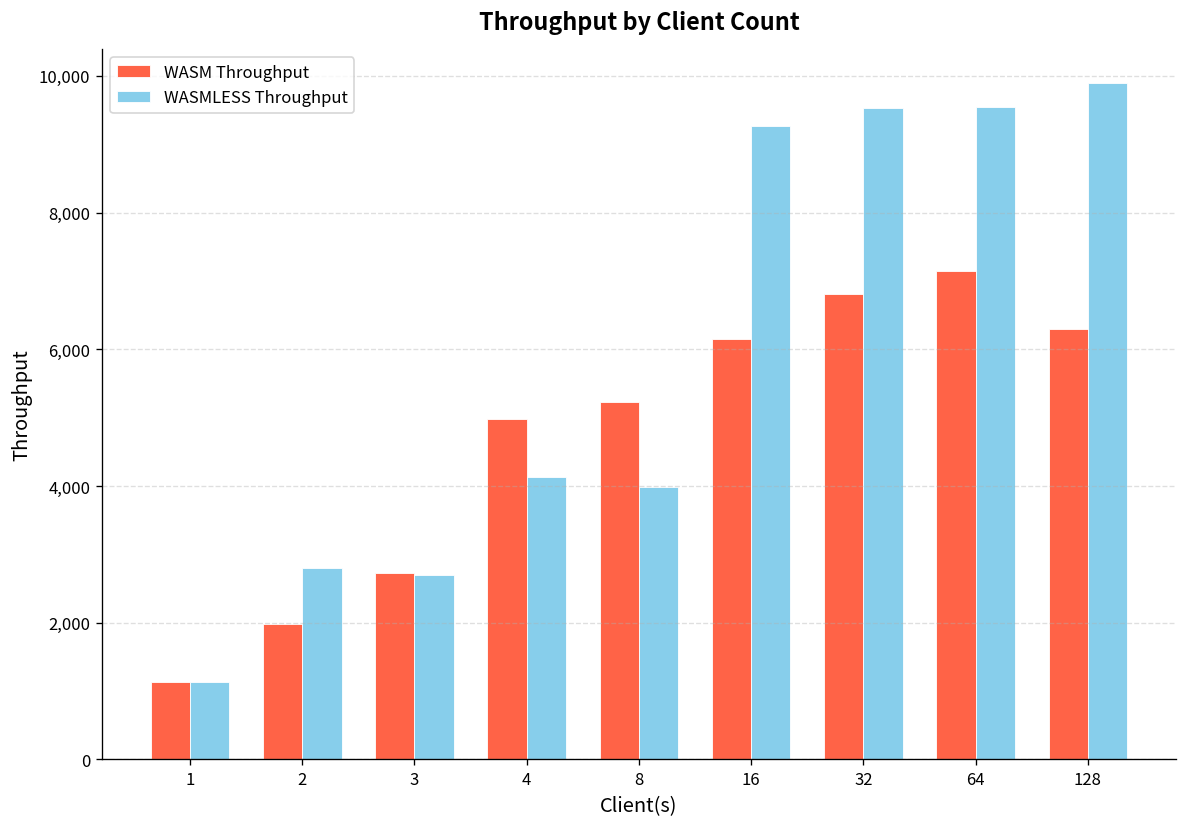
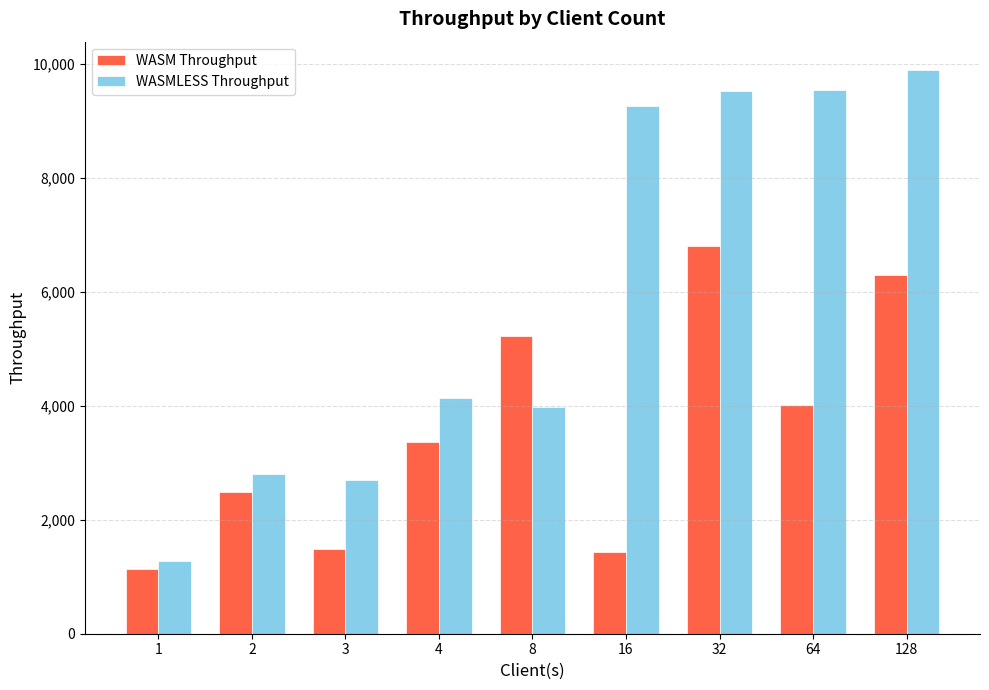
  {
    "WASM Throughput": {
      "1": "1,100",
-     "2": "2,000",
-     "3": "2,700",
-     "4": "5,000",
+     "2": "2,500",
+     "3": "1,500",
+     "4": "3,400",
      "8": "5,200",
-     "16": "6,100",
+     "16": "1,400",
      "32": "6,800",
-     "64": "7,100",
+     "64": "4,000",
      "128": "6,300"
    },
    "WASMLESS Throughput": {
-     "1": "1,100",
+     "1": "1,300",
      "2": "2,800",
      "3": "2,700",
      "4": "4,100",
      "8": "4,000",
      "16": "9,300",
      "32": "9,500",
      "64": "9,500",
      "128": "9,900"
    }
  }
